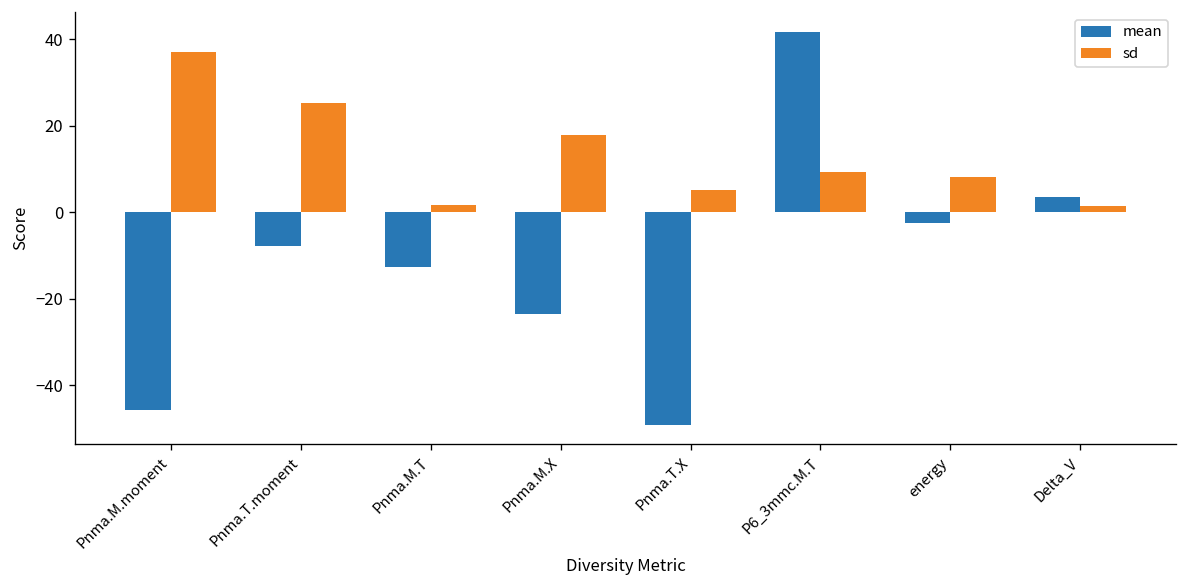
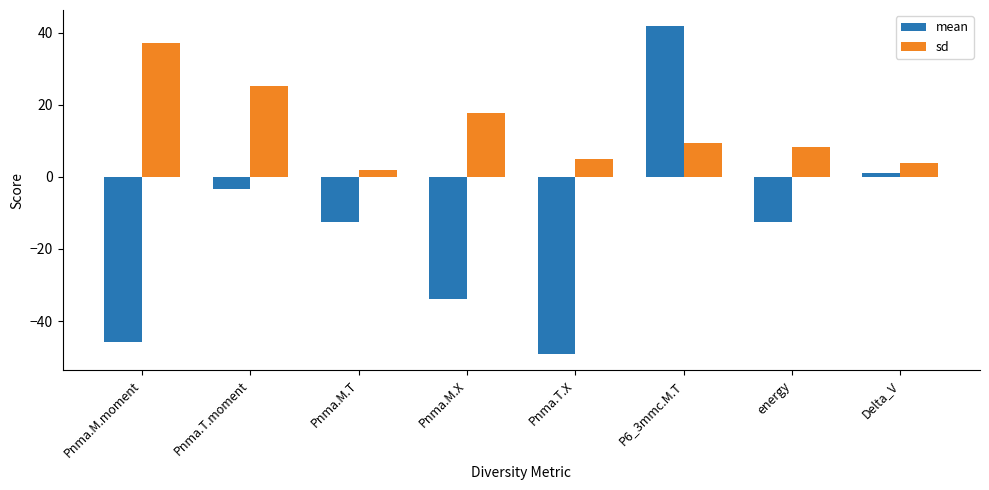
  {
    "mean": {
      "Pnma.M.moment": -46,
-     "Pnma.T.moment": -8,
+     "Pnma.T.moment": -3,
      "Pnma.M.T": -13,
-     "Pnma.M.X": -23,
+     "Pnma.M.X": -34,
      "Pnma.T.X": -49,
      "P6_3mmc.M.T": 42,
-     "energy": -3,
-     "Delta_V": 4
+     "energy": -13,
+     "Delta_V": 1
    },
    "sd": {
      "Pnma.M.moment": 37,
      "Pnma.T.moment": 25,
      "Pnma.M.T": 2,
      "Pnma.M.X": 18,
      "Pnma.T.X": 5,
      "P6_3mmc.M.T": 9,
      "energy": 8,
-     "Delta_V": 1
+     "Delta_V": 4
    }
  }
